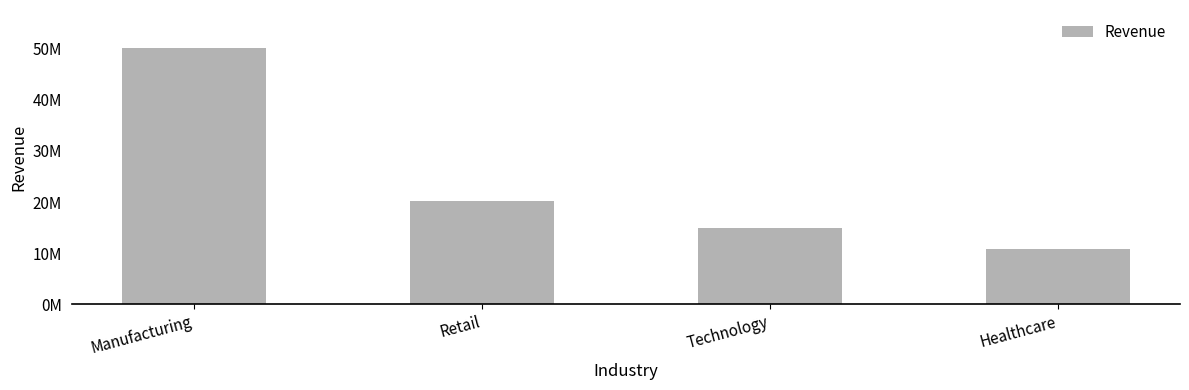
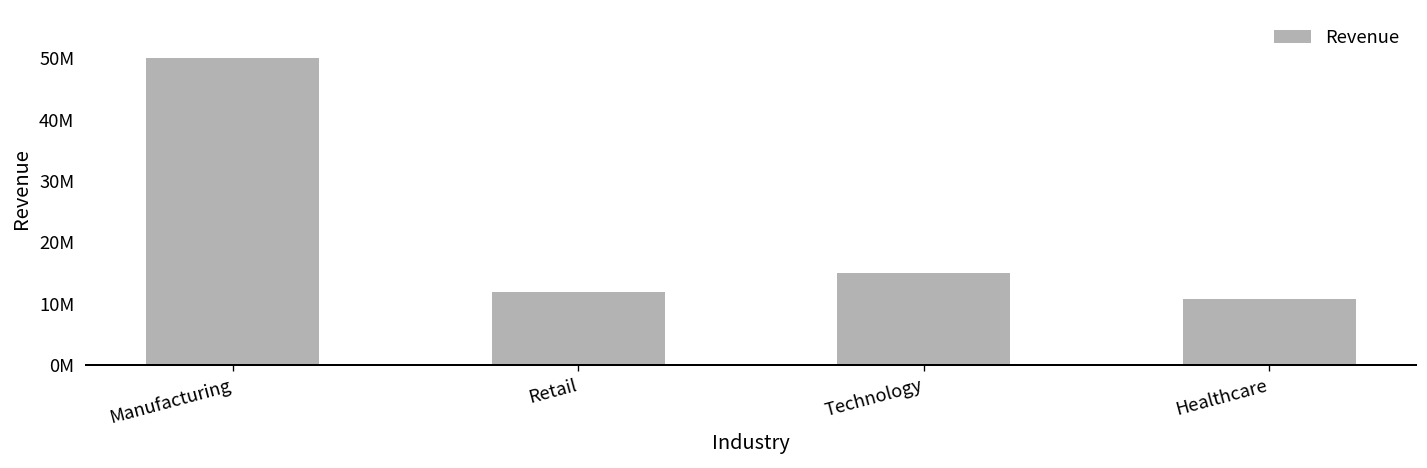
  {
    "Manufacturing": 50000000,
-   "Retail": 20000000,
+   "Retail": 12000000,
    "Technology": 15000000,
    "Healthcare": 11000000
  }
